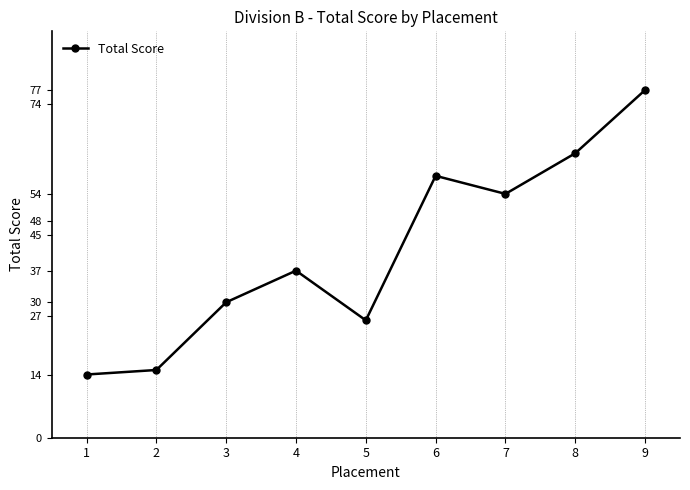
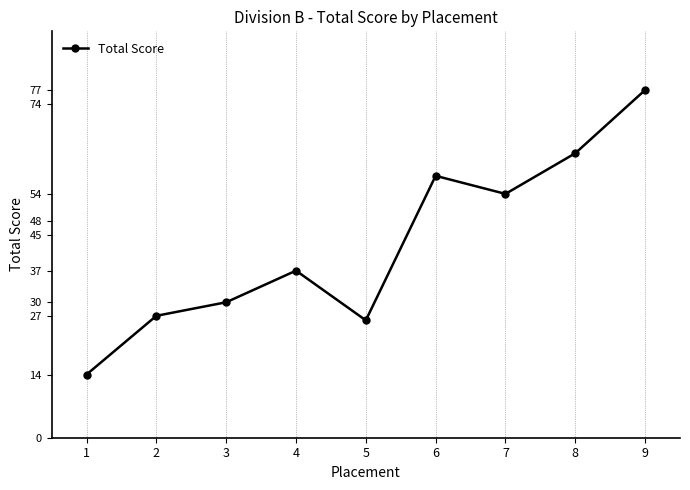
  {
    "1": 14,
-   "2": 15,
+   "2": 27,
    "3": 30,
    "4": 37,
    "5": 26,
    "6": 58,
    "7": 54,
    "8": 63,
    "9": 77
  }
